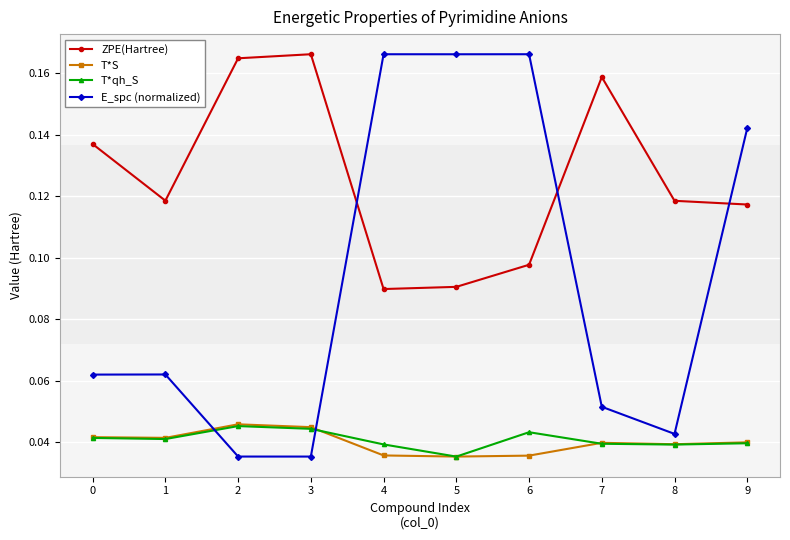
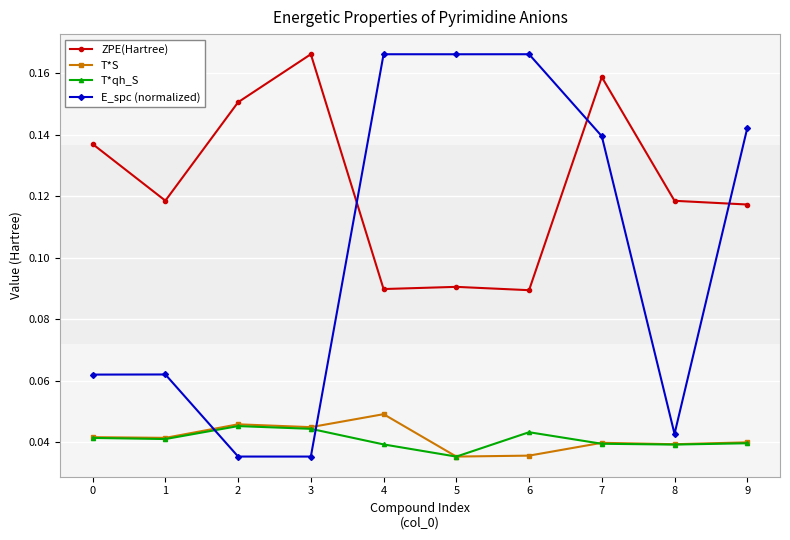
  {
    "ZPE(Hartree)": {
      "0": 0.137,
      "1": 0.119,
-     "2": 0.165,
+     "2": 0.151,
      "3": 0.166,
      "4": 0.090,
      "5": 0.091,
-     "6": 0.098,
+     "6": 0.089,
      "7": 0.159,
      "8": 0.118,
      "9": 0.117
    },
    "T*S": {
-     "4": 0.036,
+     "4": 0.049,
      "6": 0.036
    },
    "T*qh_S": {
      "4": 0.039,
      "6": 0.043
    },
    "E_spc (normalized)": {
      "0": 0.062,
      "1": 0.062,
      "2": 0.035,
      "3": 0.035,
      "4": 0.166,
      "5": 0.166,
      "6": 0.166,
-     "7": 0.052,
+     "7": 0.139,
      "8": 0.043,
      "9": 0.142
    }
  }
